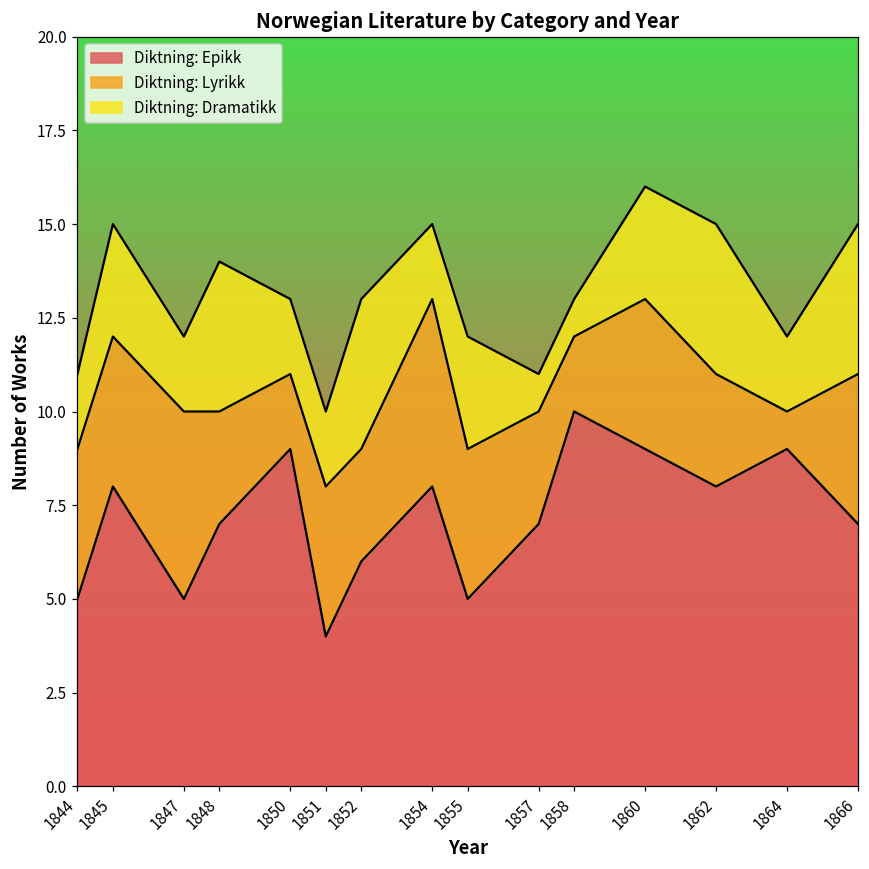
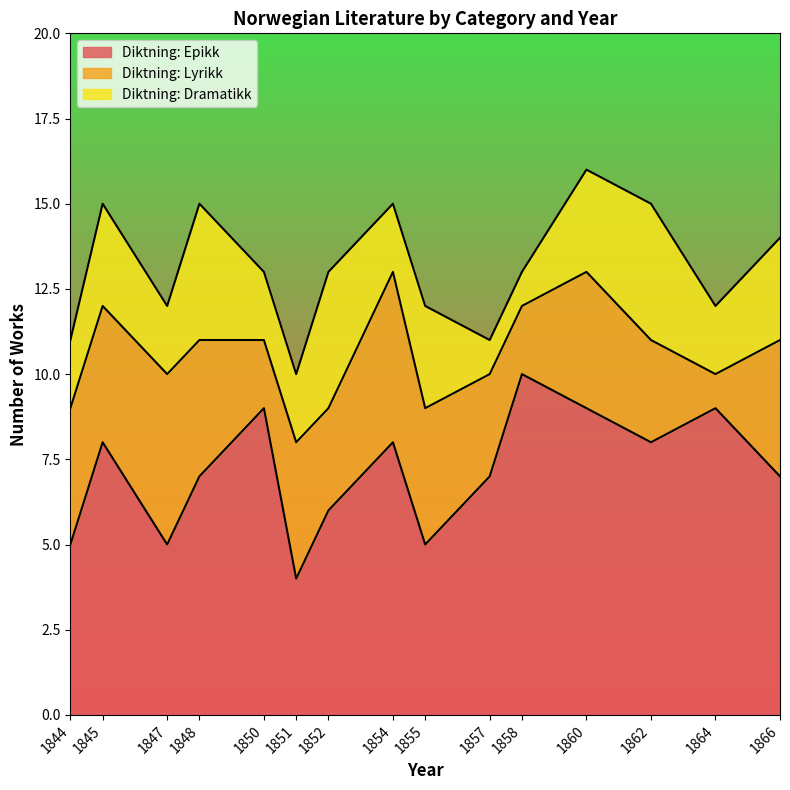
  {
    "Diktning: Epikk": {
      "1844": 5,
      "1845": 8,
      "1847": 5,
      "1848": 7,
      "1850": 9,
      "1851": 4,
      "1852": 6,
      "1854": 8,
      "1855": 5,
      "1857": 7,
      "1858": 10,
      "1860": 9,
      "1862": 8,
      "1864": 9,
      "1866": 7
    },
    "Diktning: Lyrikk": {
      "1844": 4,
      "1845": 4,
      "1847": 5,
-     "1848": 3,
+     "1848": 4,
      "1850": 2,
      "1851": 4,
      "1852": 3,
      "1854": 5,
      "1855": 4,
      "1857": 3,
      "1858": 2,
      "1860": 4,
      "1862": 3,
      "1864": 1,
      "1866": 4
    },
    "Diktning: Dramatikk": {
      "1844": 2,
      "1845": 3,
      "1847": 2,
      "1848": 4,
      "1850": 2,
      "1851": 2,
      "1852": 4,
      "1854": 2,
      "1855": 3,
      "1857": 1,
      "1858": 1,
      "1860": 3,
      "1862": 4,
      "1864": 2,
-     "1866": 4
+     "1866": 3
    }
  }
